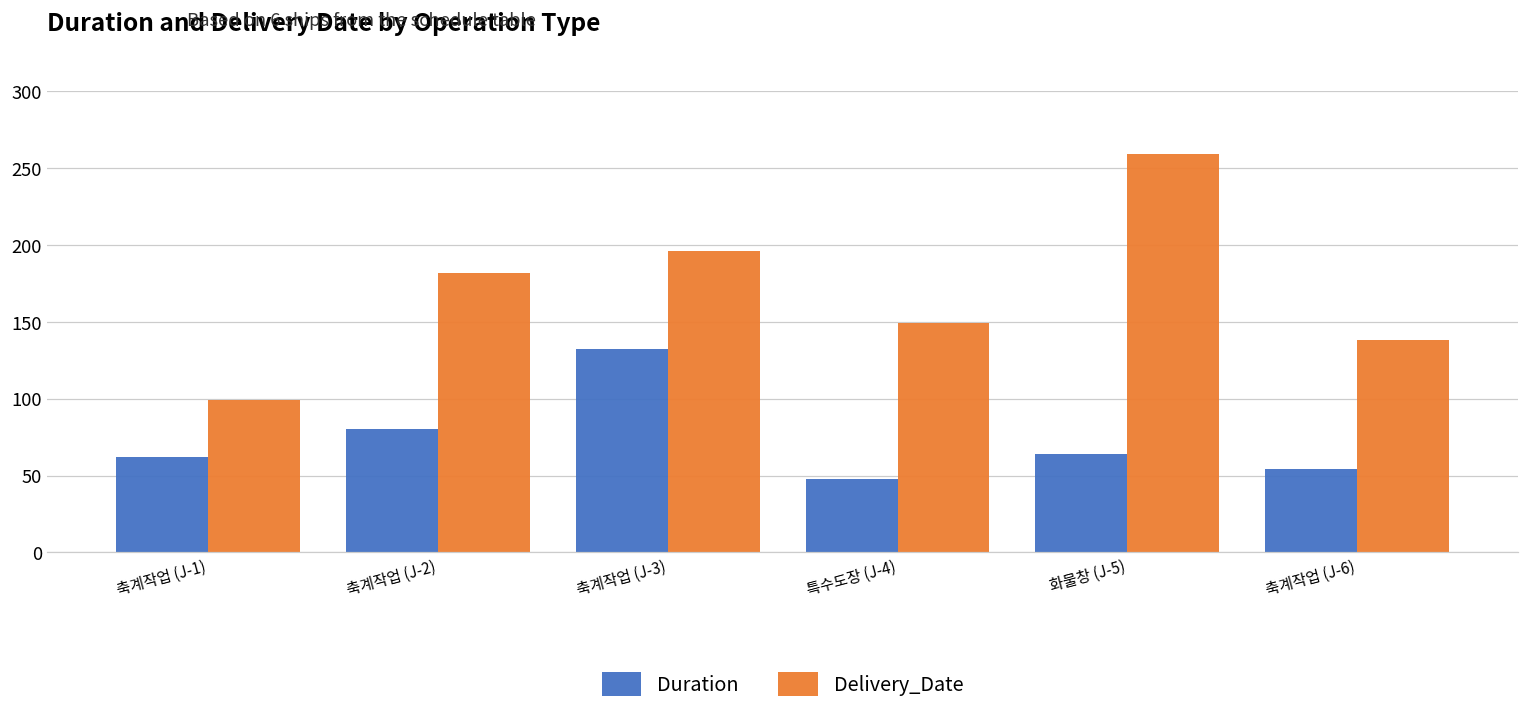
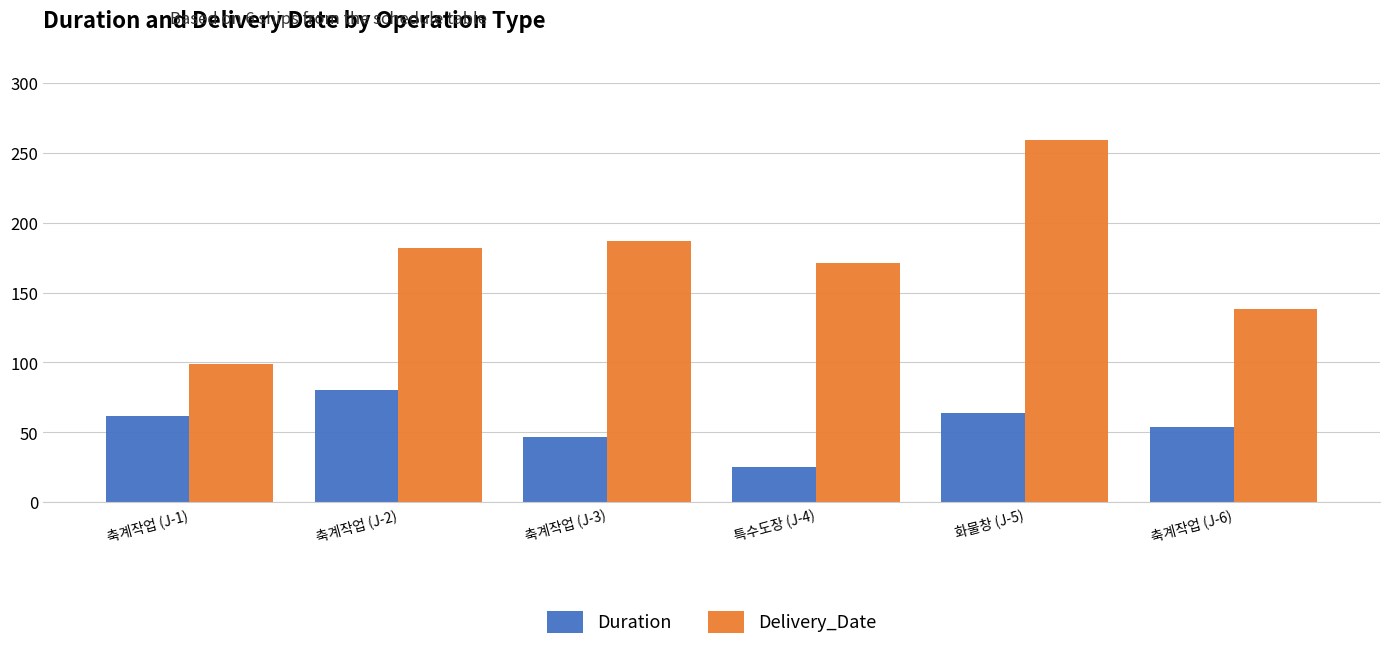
  {
    "Duration": {
      "축계작업 (J-1)": 62,
      "축계작업 (J-2)": 80,
-     "축계작업 (J-3)": 132,
-     "특수도장 (J-4)": 48,
+     "축계작업 (J-3)": 47,
+     "특수도장 (J-4)": 25,
      "화물창 (J-5)": 64,
      "축계작업 (J-6)": 54
    },
    "Delivery_Date": {
      "축계작업 (J-1)": 99,
      "축계작업 (J-2)": 182,
-     "축계작업 (J-3)": 196,
-     "특수도장 (J-4)": 149,
+     "축계작업 (J-3)": 187,
+     "특수도장 (J-4)": 171,
      "화물창 (J-5)": 259,
      "축계작업 (J-6)": 138
    }
  }
